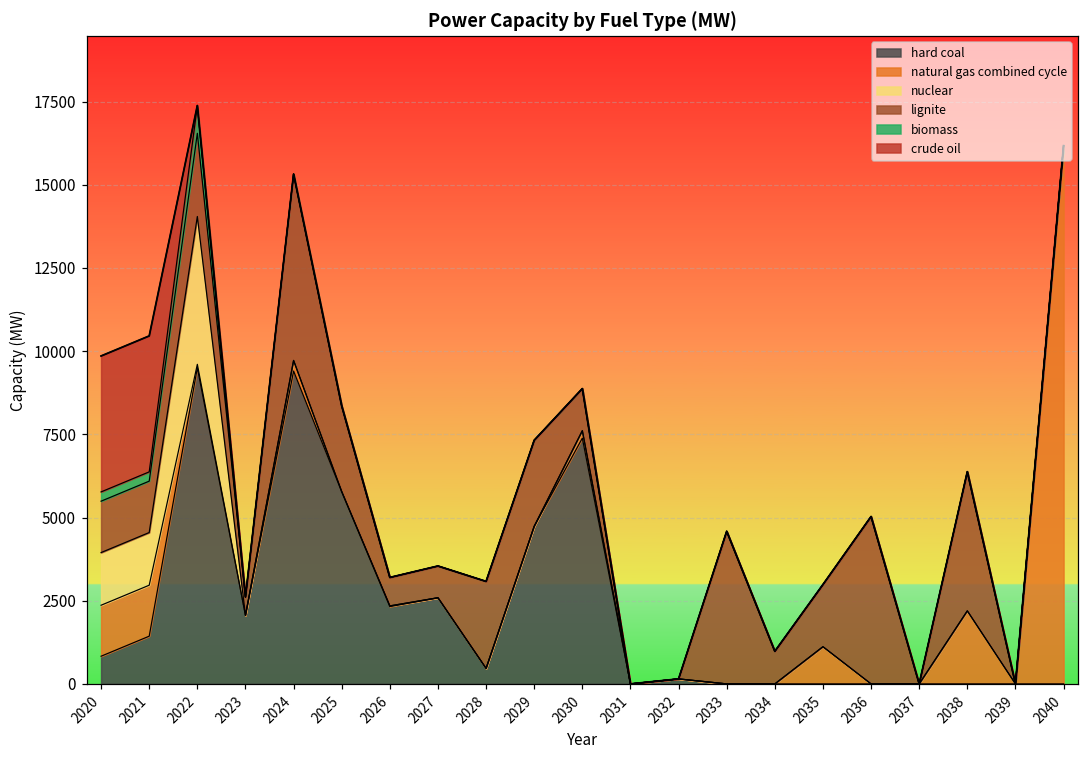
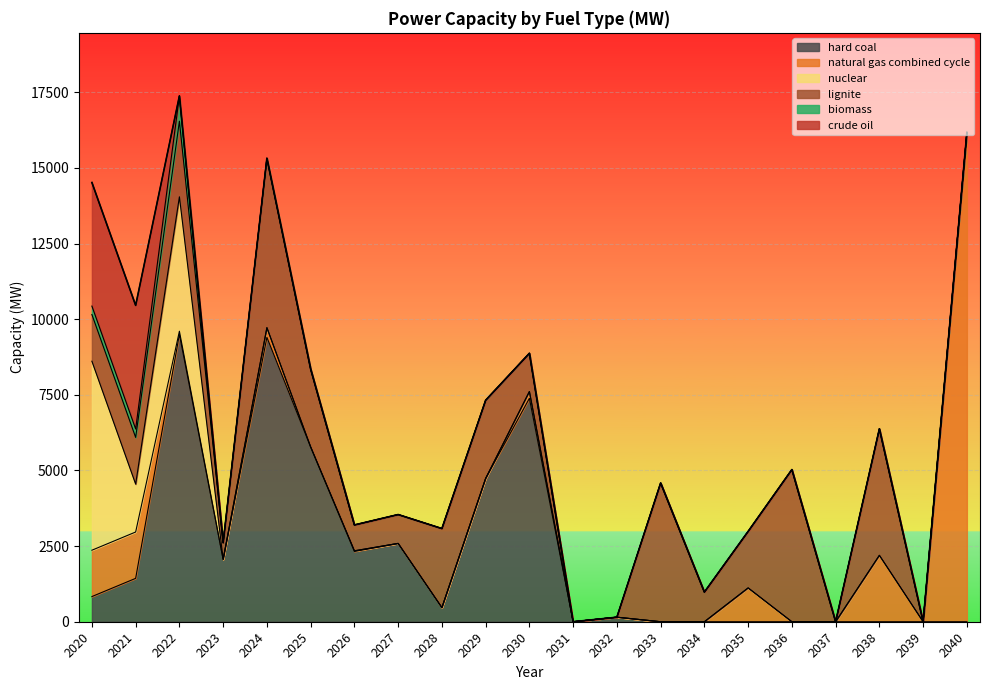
  {
    "hard coal": {
      "2020": 800,
      "2021": 1400,
      "2022": 9500,
      "2024": 9400,
      "2030": 7400,
      "2035": 0,
      "2038": 0,
      "2040": 0
    },
    "natural gas combined cycle": {
      "2020": 1500,
      "2021": 1500,
      "2022": 100
    },
    "nuclear": {
-     "2020": 1600,
+     "2020": 6200,
      "2021": 1600,
      "2022": 4400
    },
    "biomass": {
      "2020": 300,
      "2021": 300
    }
  }
